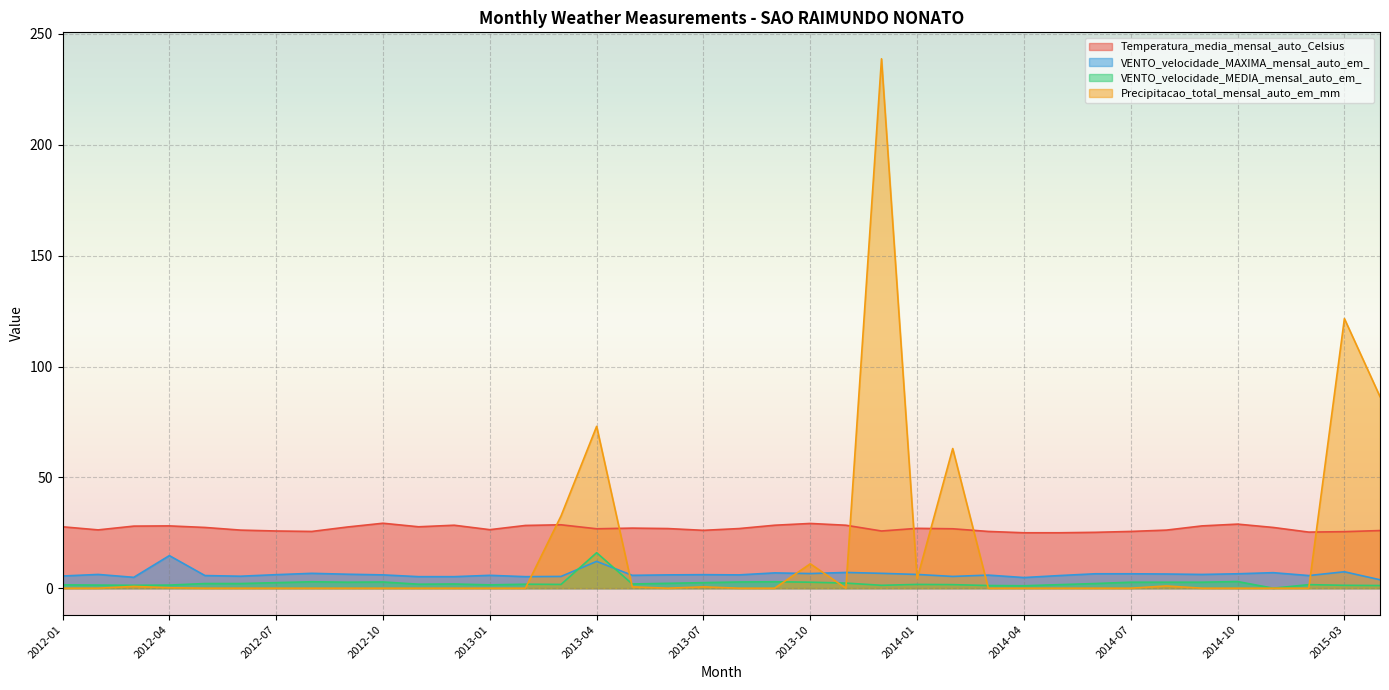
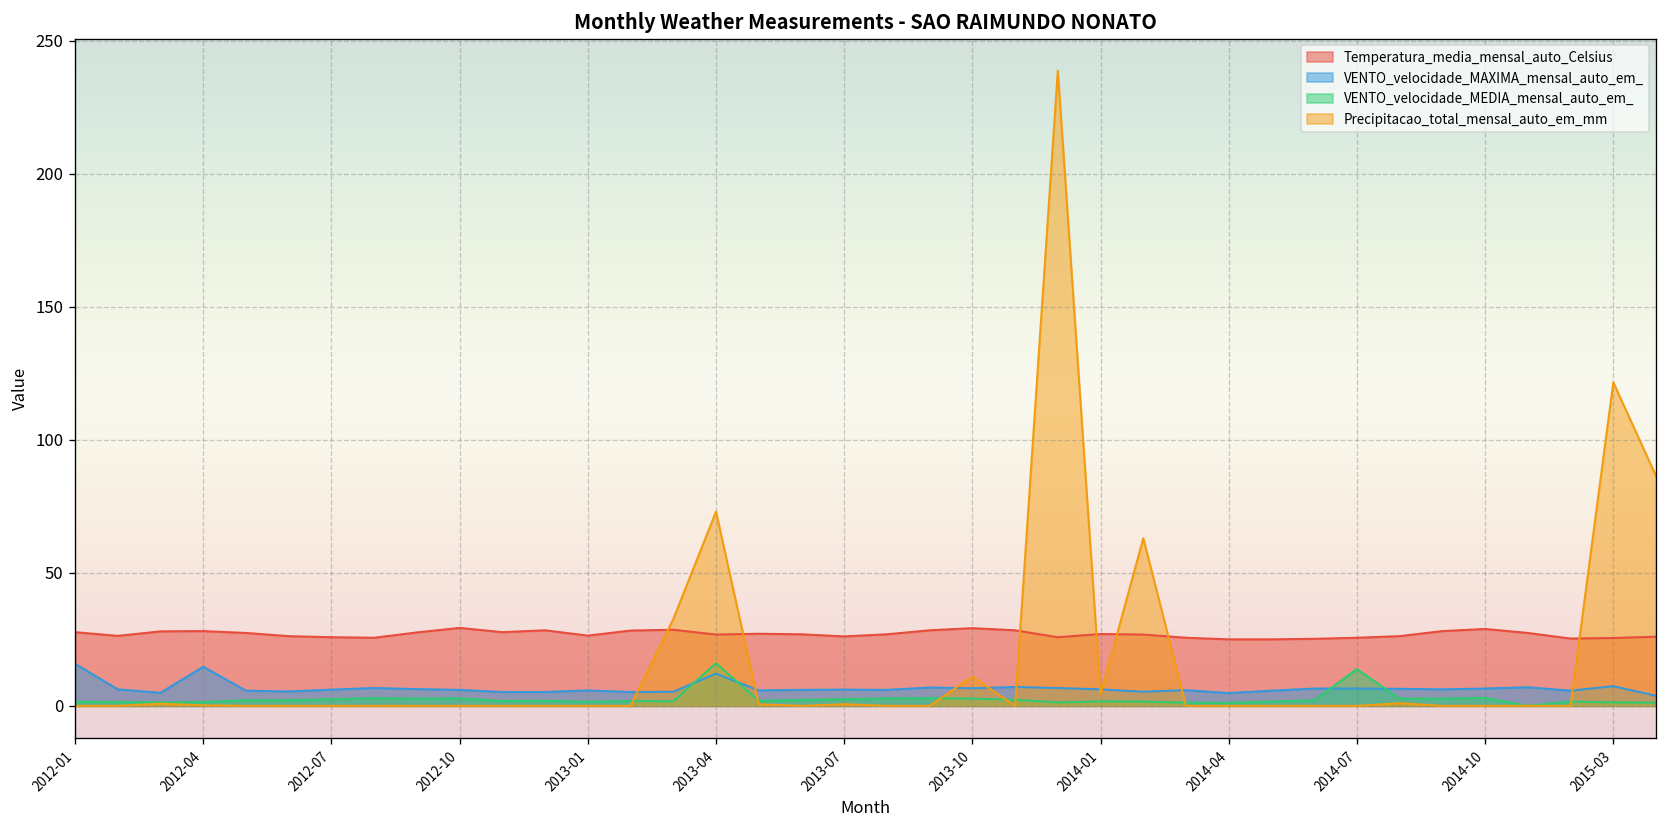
  {
    "Temperatura_media_mensal_auto_Celsius": {
      "2012-01": 28,
      "2012-04": 28,
      "2012-07": 26,
      "2012-10": 29,
      "2013-01": 26,
      "2013-04": 27,
      "2013-07": 26,
      "2013-10": 29,
      "2014-01": 27,
      "2014-04": 25,
      "2014-07": 26,
      "2014-10": 29,
      "2015-03": 26
    },
    "VENTO_velocidade_MAXIMA_mensal_auto_em_": {
-     "2012-01": 6,
+     "2012-01": 16,
      "2012-04": 15,
      "2012-07": 6,
      "2012-10": 6,
      "2013-01": 6,
      "2013-04": 12,
      "2013-07": 6,
      "2013-10": 7,
      "2014-01": 6,
      "2014-04": 5,
      "2014-07": 7,
      "2014-10": 7,
      "2015-03": 7
    },
    "VENTO_velocidade_MEDIA_mensal_auto_em_": {
      "2012-01": 2,
      "2012-04": 1,
      "2012-07": 3,
      "2012-10": 3,
      "2013-01": 2,
      "2013-04": 16,
      "2013-07": 3,
      "2013-10": 3,
      "2014-01": 2,
-     "2014-07": 3,
+     "2014-07": 14,
      "2014-10": 3,
      "2015-03": 1
    },
    "Precipitacao_total_mensal_auto_em_mm": {
      "2012-01": 0,
      "2012-04": 0,
      "2012-07": 0,
      "2012-10": 0,
      "2013-01": 0,
      "2013-04": 73,
      "2013-07": 1,
      "2013-10": 11,
      "2014-01": 4,
      "2014-07": 0,
      "2014-10": 0,
      "2015-03": 122
    }
  }
